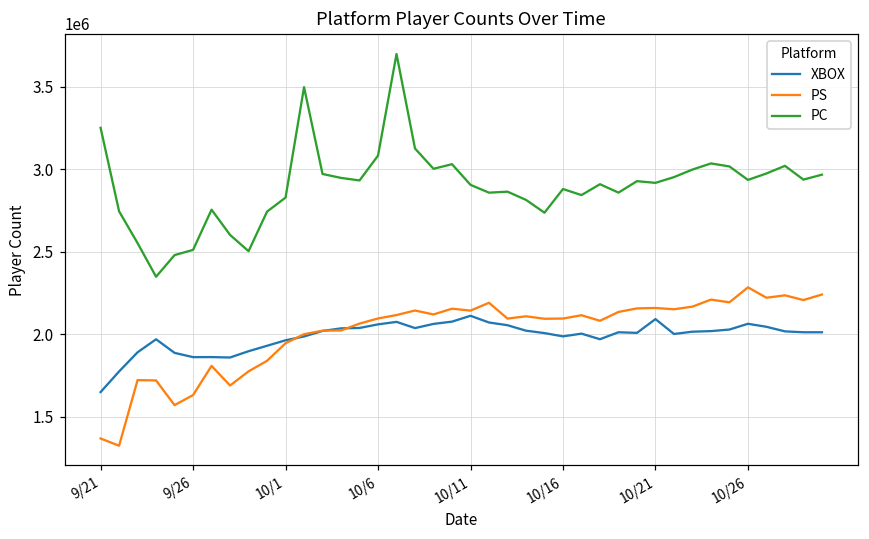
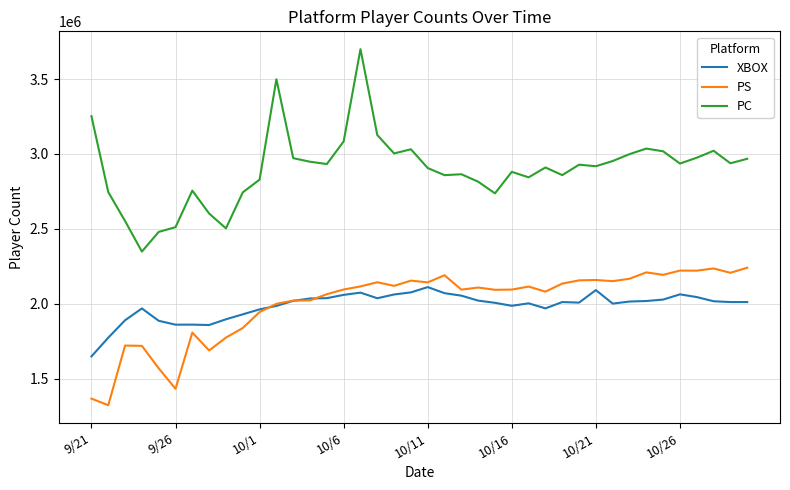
  {
    "XBOX": {
      "9/21": 1650000,
      "9/26": 1860000,
      "10/1": 1960000,
      "10/6": 2060000,
      "10/11": 2110000,
      "10/16": 1990000,
      "10/21": 2090000,
      "10/26": 2060000
    },
    "PS": {
      "9/21": 1370000,
-     "9/26": 1630000,
+     "9/26": 1430000,
      "10/1": 1940000,
      "10/6": 2100000,
      "10/11": 2140000,
      "10/16": 2090000,
      "10/21": 2160000,
-     "10/26": 2280000
+     "10/26": 2220000
    },
    "PC": {
      "9/21": 3250000,
      "9/26": 2510000,
      "10/1": 2830000,
      "10/6": 3080000,
      "10/11": 2910000,
      "10/16": 2880000,
      "10/21": 2920000,
      "10/26": 2940000
    }
  }
